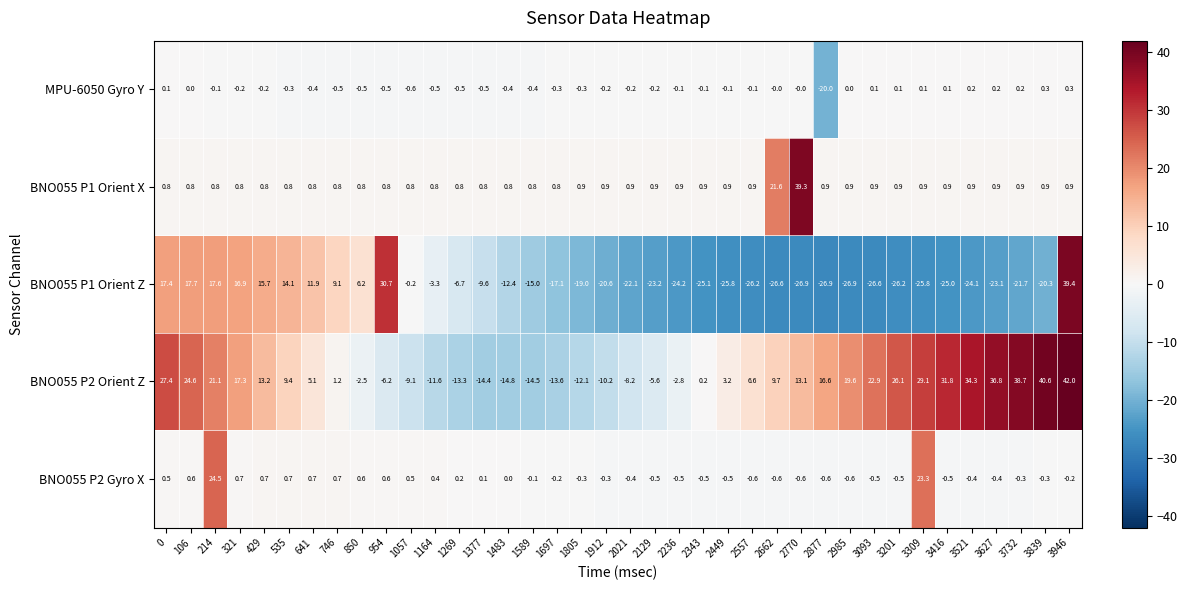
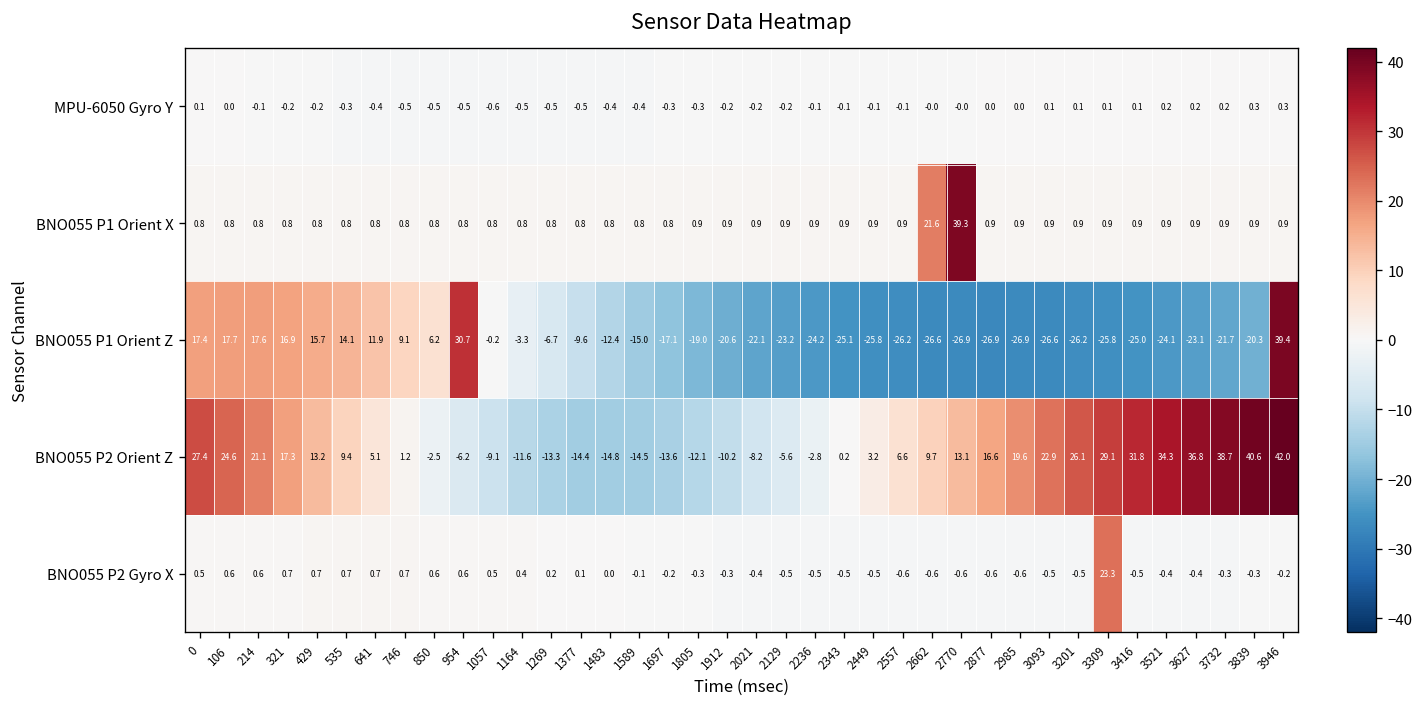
  {
    "MPU-6050 Gyro Y": {
      "0": 0.1,
      "106": 0.0,
      "214": -0.1,
      "321": -0.2,
      "429": -0.2,
      "535": -0.3,
      "641": -0.4,
      "746": -0.5,
      "850": -0.5,
      "954": -0.5,
      "1057": -0.6,
      "1164": -0.5,
      "1269": -0.5,
      "1377": -0.5,
      "1483": -0.4,
      "1589": -0.4,
      "1697": -0.3,
      "1805": -0.3,
      "1912": -0.2,
      "2021": -0.2,
      "2129": -0.2,
      "2236": -0.1,
      "2343": -0.1,
      "2449": -0.1,
      "2557": -0.1,
      "2662": -0.0,
      "2770": -0.0,
-     "2877": -20.0,
+     "2877": 0.0,
      "2985": 0.0,
      "3093": 0.1,
      "3201": 0.1,
      "3309": 0.1,
      "3416": 0.1,
      "3521": 0.2,
      "3627": 0.2,
      "3732": 0.2,
      "3839": 0.3,
      "3946": 0.3
    },
    "BNO055 P1 Orient X": {
      "0": 0.8,
      "106": 0.8,
      "214": 0.8,
      "321": 0.8,
      "429": 0.8,
      "535": 0.8,
      "641": 0.8,
      "746": 0.8,
      "850": 0.8,
      "954": 0.8,
      "1057": 0.8,
      "1164": 0.8,
      "1269": 0.8,
      "1377": 0.8,
      "1483": 0.8,
      "1589": 0.8,
      "1697": 0.8,
      "1805": 0.9,
      "1912": 0.9,
      "2021": 0.9,
      "2129": 0.9,
      "2236": 0.9,
      "2343": 0.9,
      "2449": 0.9,
      "2557": 0.9,
      "2662": 21.6,
      "2770": 39.3,
      "2877": 0.9,
      "2985": 0.9,
      "3093": 0.9,
      "3201": 0.9,
      "3309": 0.9,
      "3416": 0.9,
      "3521": 0.9,
      "3627": 0.9,
      "3732": 0.9,
      "3839": 0.9,
      "3946": 0.9
    },
    "BNO055 P1 Orient Z": {
      "0": 17.4,
      "106": 17.7,
      "214": 17.6,
      "321": 16.9,
      "429": 15.7,
      "535": 14.1,
      "641": 11.9,
      "746": 9.1,
      "850": 6.2,
      "954": 30.7,
      "1057": -0.2,
      "1164": -3.3,
      "1269": -6.7,
      "1377": -9.6,
      "1483": -12.4,
      "1589": -15.0,
      "1697": -17.1,
      "1805": -19.0,
      "1912": -20.6,
      "2021": -22.1,
      "2129": -23.2,
      "2236": -24.2,
      "2343": -25.1,
      "2449": -25.8,
      "2557": -26.2,
      "2662": -26.6,
      "2770": -26.9,
      "2877": -26.9,
      "2985": -26.9,
      "3093": -26.6,
      "3201": -26.2,
      "3309": -25.8,
      "3416": -25.0,
      "3521": -24.1,
      "3627": -23.1,
      "3732": -21.7,
      "3839": -20.3,
      "3946": 39.4
    },
    "BNO055 P2 Orient Z": {
      "0": 27.4,
      "106": 24.6,
      "214": 21.1,
      "321": 17.3,
      "429": 13.2,
      "535": 9.4,
      "641": 5.1,
      "746": 1.2,
      "850": -2.5,
      "954": -6.2,
      "1057": -9.1,
      "1164": -11.6,
      "1269": -13.3,
      "1377": -14.4,
      "1483": -14.8,
      "1589": -14.5,
      "1697": -13.6,
      "1805": -12.1,
      "1912": -10.2,
      "2021": -8.2,
      "2129": -5.6,
      "2236": -2.8,
      "2343": 0.2,
      "2449": 3.2,
      "2557": 6.6,
      "2662": 9.7,
      "2770": 13.1,
      "2877": 16.6,
      "2985": 19.6,
      "3093": 22.9,
      "3201": 26.1,
      "3309": 29.1,
      "3416": 31.8,
      "3521": 34.3,
      "3627": 36.8,
      "3732": 38.7,
      "3839": 40.6,
      "3946": 42.0
    },
    "BNO055 P2 Gyro X": {
      "0": 0.5,
      "106": 0.6,
-     "214": 24.5,
+     "214": 0.6,
      "321": 0.7,
      "429": 0.7,
      "535": 0.7,
      "641": 0.7,
      "746": 0.7,
      "850": 0.6,
      "954": 0.6,
      "1057": 0.5,
      "1164": 0.4,
      "1269": 0.2,
      "1377": 0.1,
      "1483": 0.0,
      "1589": -0.1,
      "1697": -0.2,
      "1805": -0.3,
      "1912": -0.3,
      "2021": -0.4,
      "2129": -0.5,
      "2236": -0.5,
      "2343": -0.5,
      "2449": -0.5,
      "2557": -0.6,
      "2662": -0.6,
      "2770": -0.6,
      "2877": -0.6,
      "2985": -0.6,
      "3093": -0.5,
      "3201": -0.5,
      "3309": 23.3,
      "3416": -0.5,
      "3521": -0.4,
      "3627": -0.4,
      "3732": -0.3,
      "3839": -0.3,
      "3946": -0.2
    }
  }
